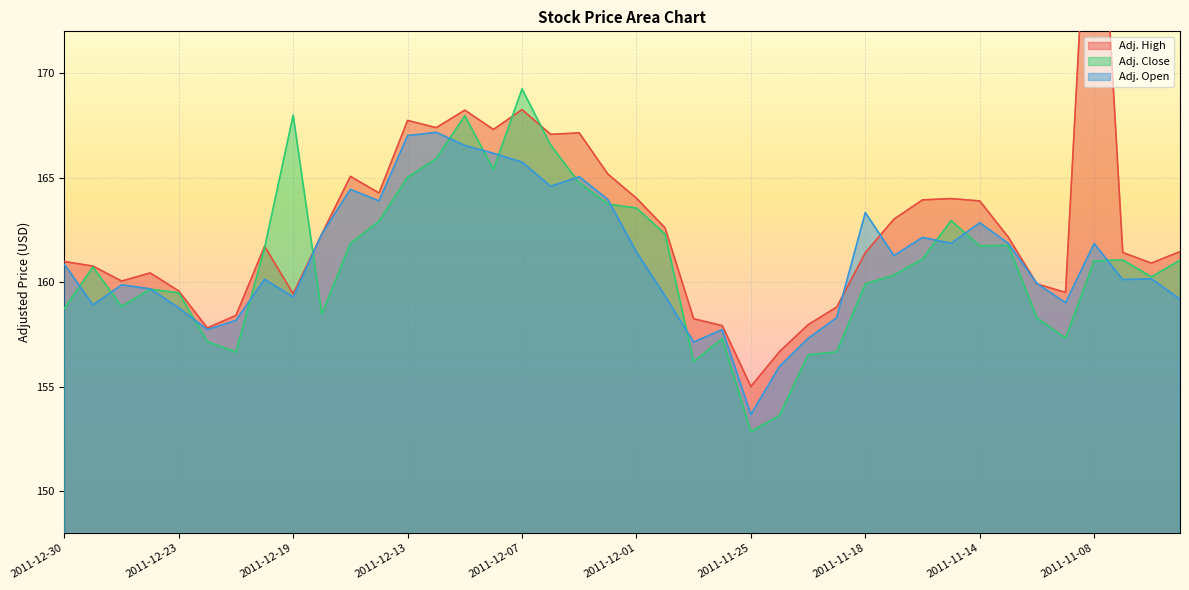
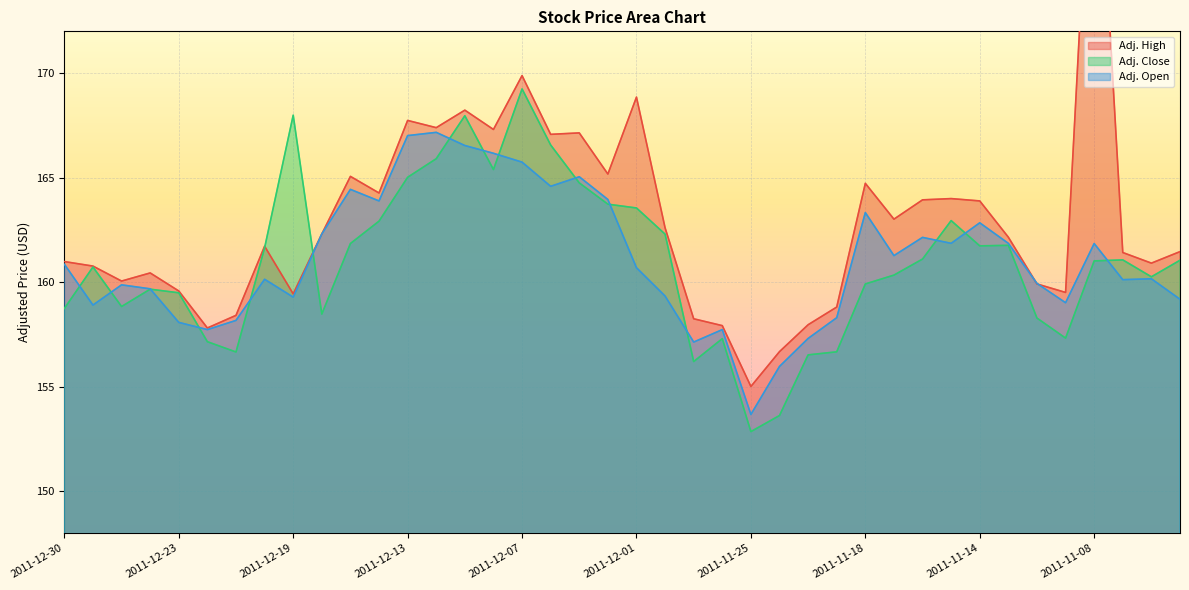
  {
    "Adj. High": {
      "2011-12-30": 161.0,
      "2011-12-19": 159.4,
      "2011-12-13": 167.7,
-     "2011-12-07": 168.3,
-     "2011-12-01": 164.0,
+     "2011-12-07": 169.9,
+     "2011-12-01": 168.9,
      "2011-11-25": 155.0,
-     "2011-11-18": 161.4,
+     "2011-11-18": 164.7,
      "2011-11-14": 163.9
    },
    "Adj. Close": {
      "2011-12-30": 158.7,
      "2011-12-19": 168.0,
      "2011-12-13": 165.0,
      "2011-12-07": 169.2,
      "2011-12-01": 163.6,
      "2011-11-25": 152.9,
      "2011-11-18": 159.9,
      "2011-11-14": 161.7,
      "2011-11-08": 161.0
    },
    "Adj. Open": {
      "2011-12-30": 160.9,
-     "2011-12-23": 158.8,
+     "2011-12-23": 158.1,
      "2011-12-19": 159.3,
      "2011-12-13": 167.0,
      "2011-12-07": 165.7,
-     "2011-12-01": 161.4,
+     "2011-12-01": 160.7,
      "2011-11-25": 153.7,
      "2011-11-18": 163.3,
      "2011-11-14": 162.8,
      "2011-11-08": 161.8
    }
  }
